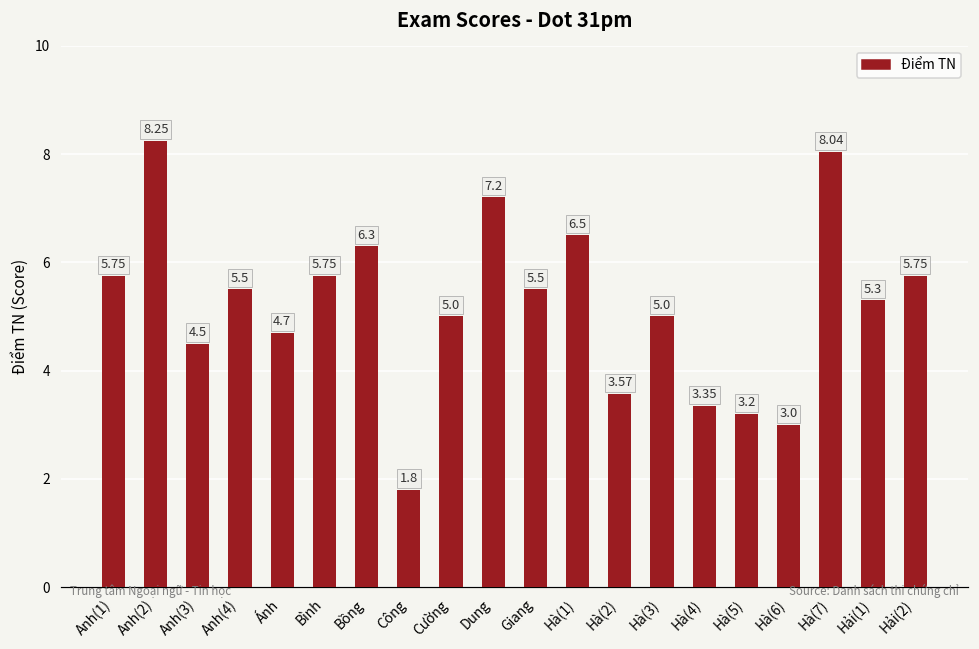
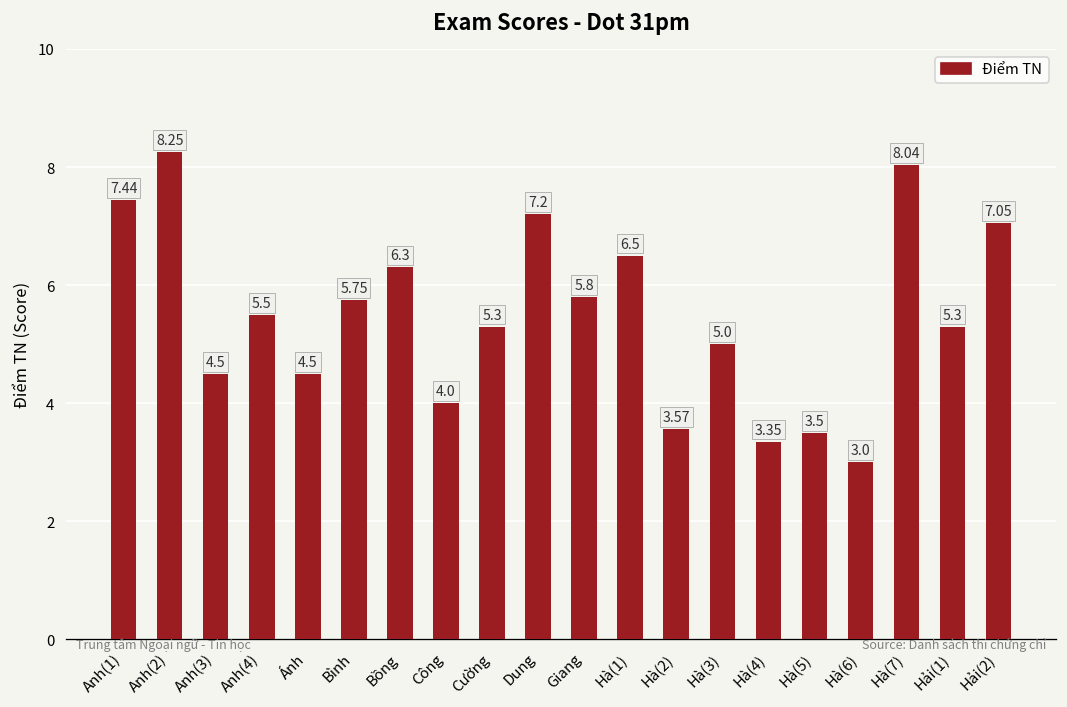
  {
-   "Anh(1)": 5.75,
-   "Ánh": 4.7,
-   "Công": 1.8,
-   "Cường": 5.0,
-   "Giang": 5.5,
-   "Hà(5)": 3.2,
-   "Hải(2)": 5.75
+   "Anh(1)": 7.44,
+   "Ánh": 4.5,
+   "Công": 4.0,
+   "Cường": 5.3,
+   "Giang": 5.8,
+   "Hà(5)": 3.5,
+   "Hải(2)": 7.05
  }
